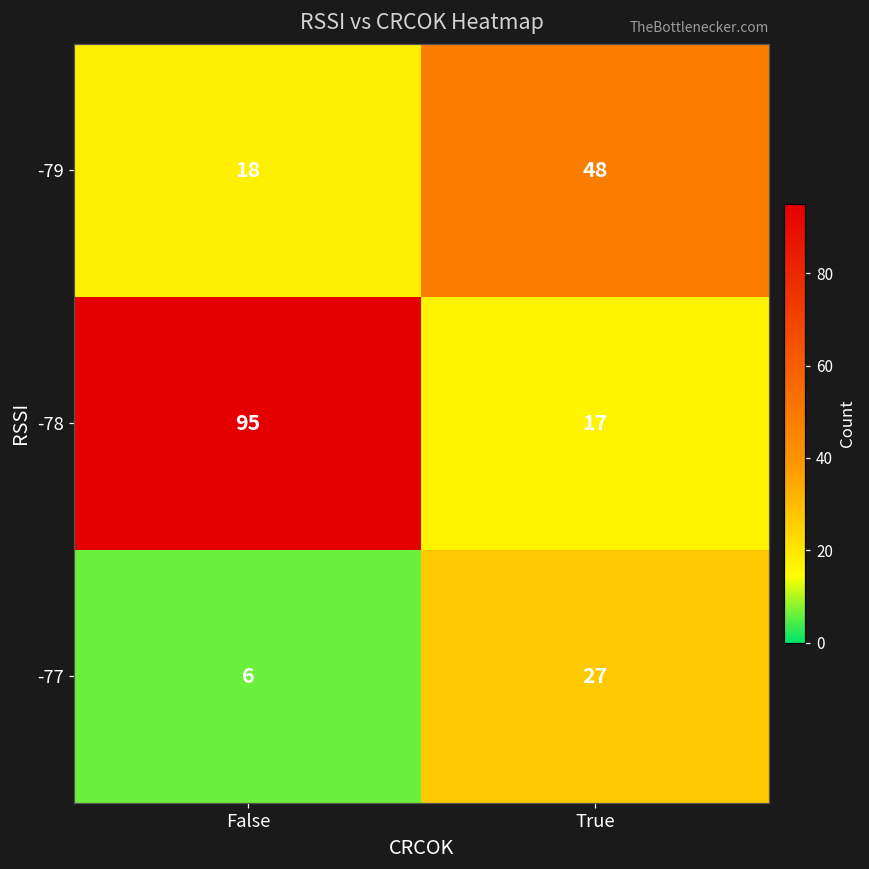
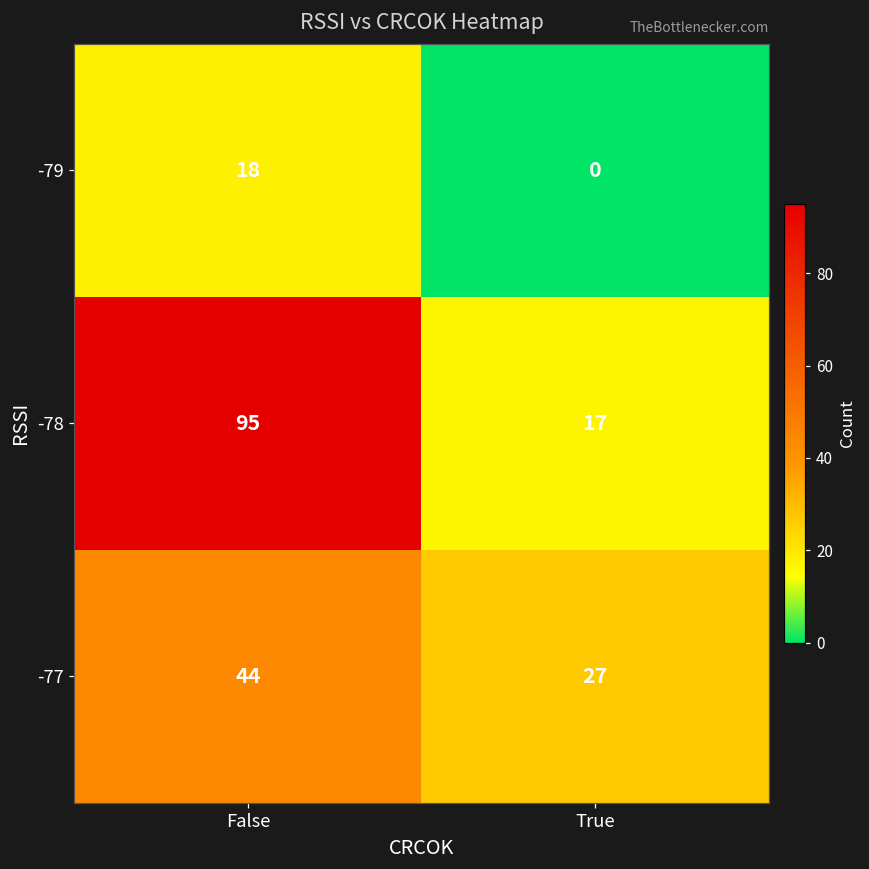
  {
    "-79": {
      "False": 18,
-     "True": 48
+     "True": 0
    },
    "-78": {
      "False": 95,
      "True": 17
    },
    "-77": {
-     "False": 6,
+     "False": 44,
      "True": 27
    }
  }
